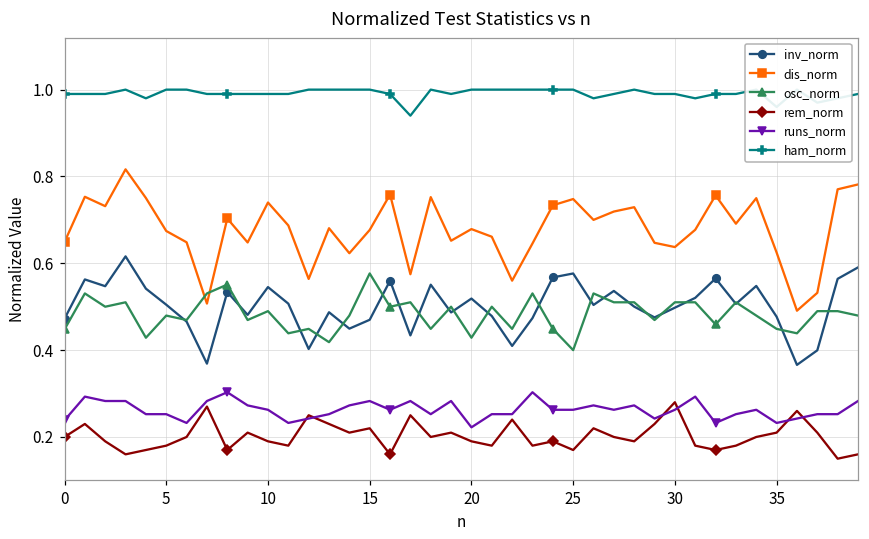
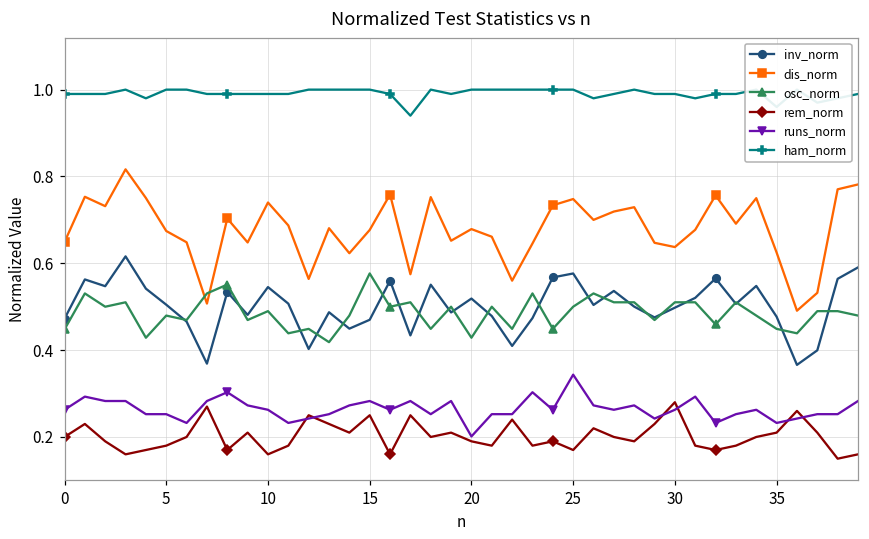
  {
    "dis_norm": {
      "0": 0.65,
      "5": 0.67,
      "10": 0.74,
      "15": 0.68,
      "20": 0.68,
      "25": 0.75,
      "30": 0.64,
      "35": 0.62
    },
    "osc_norm": {
      "0": 0.45,
      "5": 0.48,
      "10": 0.49,
      "15": 0.58,
      "20": 0.43,
-     "25": 0.4,
+     "25": 0.5,
      "30": 0.51,
      "35": 0.45
    },
    "rem_norm": {
      "0": 0.20,
      "5": 0.18,
-     "10": 0.19,
-     "15": 0.22,
+     "10": 0.16,
+     "15": 0.25,
      "20": 0.19,
      "25": 0.17,
      "30": 0.28,
      "35": 0.21
    },
    "runs_norm": {
-     "0": 0.24,
+     "0": 0.26,
      "5": 0.25,
      "10": 0.26,
      "15": 0.28,
-     "20": 0.22,
-     "25": 0.26,
+     "20": 0.20,
+     "25": 0.34,
      "30": 0.26,
      "35": 0.23
    }
  }
